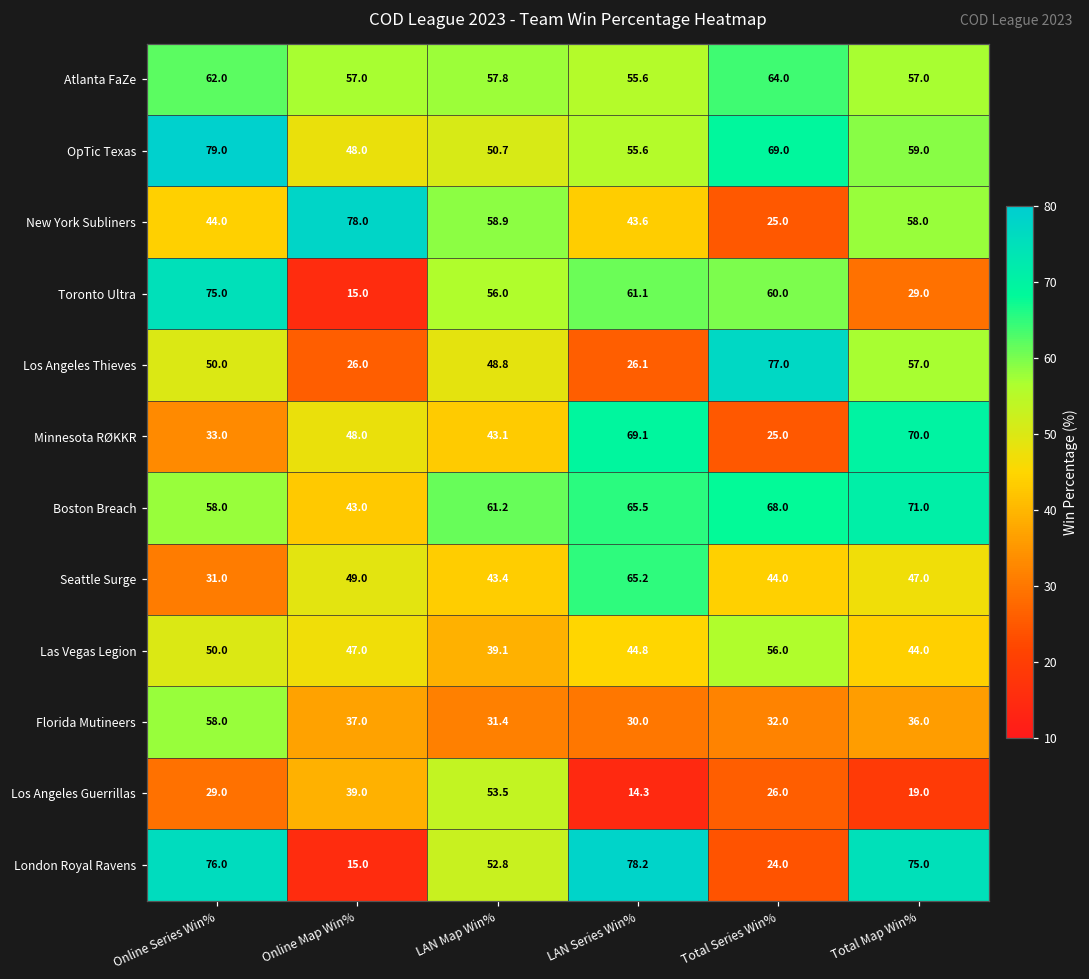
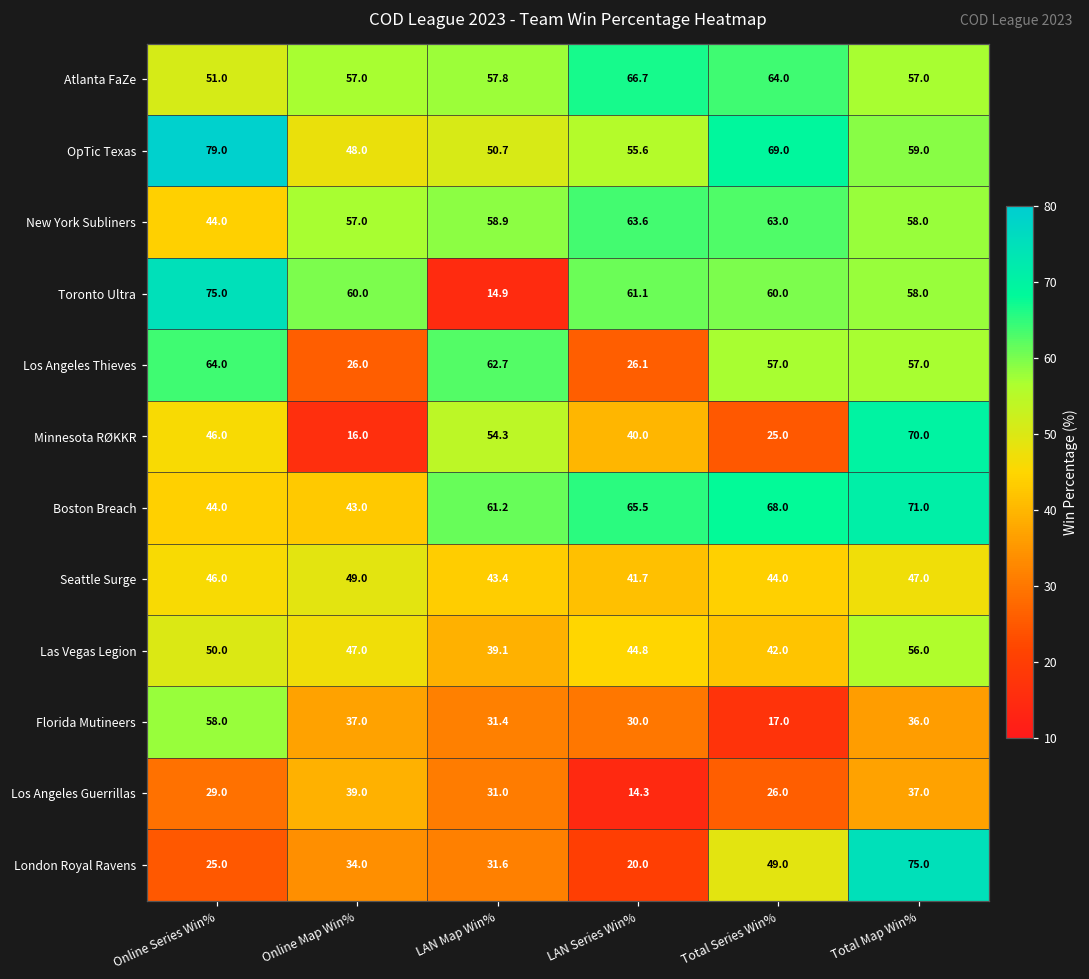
  {
    "Atlanta FaZe": {
-     "Online Series Win%": 62.0,
+     "Online Series Win%": 51.0,
      "Online Map Win%": 57.0,
      "LAN Map Win%": 57.8,
-     "LAN Series Win%": 55.6,
+     "LAN Series Win%": 66.7,
      "Total Series Win%": 64.0,
      "Total Map Win%": 57.0
    },
    "OpTic Texas": {
      "Online Series Win%": 79.0,
      "Online Map Win%": 48.0,
      "LAN Map Win%": 50.7,
      "LAN Series Win%": 55.6,
      "Total Series Win%": 69.0,
      "Total Map Win%": 59.0
    },
    "New York Subliners": {
      "Online Series Win%": 44.0,
-     "Online Map Win%": 78.0,
+     "Online Map Win%": 57.0,
      "LAN Map Win%": 58.9,
-     "LAN Series Win%": 43.6,
-     "Total Series Win%": 25.0,
+     "LAN Series Win%": 63.6,
+     "Total Series Win%": 63.0,
      "Total Map Win%": 58.0
    },
    "Toronto Ultra": {
      "Online Series Win%": 75.0,
-     "Online Map Win%": 15.0,
-     "LAN Map Win%": 56.0,
+     "Online Map Win%": 60.0,
+     "LAN Map Win%": 14.9,
      "LAN Series Win%": 61.1,
      "Total Series Win%": 60.0,
-     "Total Map Win%": 29.0
+     "Total Map Win%": 58.0
    },
    "Los Angeles Thieves": {
-     "Online Series Win%": 50.0,
+     "Online Series Win%": 64.0,
      "Online Map Win%": 26.0,
-     "LAN Map Win%": 48.8,
+     "LAN Map Win%": 62.7,
      "LAN Series Win%": 26.1,
-     "Total Series Win%": 77.0,
+     "Total Series Win%": 57.0,
      "Total Map Win%": 57.0
    },
    "Minnesota RØKKR": {
-     "Online Series Win%": 33.0,
-     "Online Map Win%": 48.0,
-     "LAN Map Win%": 43.1,
-     "LAN Series Win%": 69.1,
+     "Online Series Win%": 46.0,
+     "Online Map Win%": 16.0,
+     "LAN Map Win%": 54.3,
+     "LAN Series Win%": 40.0,
      "Total Series Win%": 25.0,
      "Total Map Win%": 70.0
    },
    "Boston Breach": {
-     "Online Series Win%": 58.0,
+     "Online Series Win%": 44.0,
      "Online Map Win%": 43.0,
      "LAN Map Win%": 61.2,
      "LAN Series Win%": 65.5,
      "Total Series Win%": 68.0,
      "Total Map Win%": 71.0
    },
    "Seattle Surge": {
-     "Online Series Win%": 31.0,
+     "Online Series Win%": 46.0,
      "Online Map Win%": 49.0,
      "LAN Map Win%": 43.4,
-     "LAN Series Win%": 65.2,
+     "LAN Series Win%": 41.7,
      "Total Series Win%": 44.0,
      "Total Map Win%": 47.0
    },
    "Las Vegas Legion": {
      "Online Series Win%": 50.0,
      "Online Map Win%": 47.0,
      "LAN Map Win%": 39.1,
      "LAN Series Win%": 44.8,
-     "Total Series Win%": 56.0,
-     "Total Map Win%": 44.0
+     "Total Series Win%": 42.0,
+     "Total Map Win%": 56.0
    },
    "Florida Mutineers": {
      "Online Series Win%": 58.0,
      "Online Map Win%": 37.0,
      "LAN Map Win%": 31.4,
      "LAN Series Win%": 30.0,
-     "Total Series Win%": 32.0,
+     "Total Series Win%": 17.0,
      "Total Map Win%": 36.0
    },
    "Los Angeles Guerrillas": {
      "Online Series Win%": 29.0,
      "Online Map Win%": 39.0,
-     "LAN Map Win%": 53.5,
+     "LAN Map Win%": 31.0,
      "LAN Series Win%": 14.3,
      "Total Series Win%": 26.0,
-     "Total Map Win%": 19.0
+     "Total Map Win%": 37.0
    },
    "London Royal Ravens": {
-     "Online Series Win%": 76.0,
-     "Online Map Win%": 15.0,
-     "LAN Map Win%": 52.8,
-     "LAN Series Win%": 78.2,
-     "Total Series Win%": 24.0,
+     "Online Series Win%": 25.0,
+     "Online Map Win%": 34.0,
+     "LAN Map Win%": 31.6,
+     "LAN Series Win%": 20.0,
+     "Total Series Win%": 49.0,
      "Total Map Win%": 75.0
    }
  }
